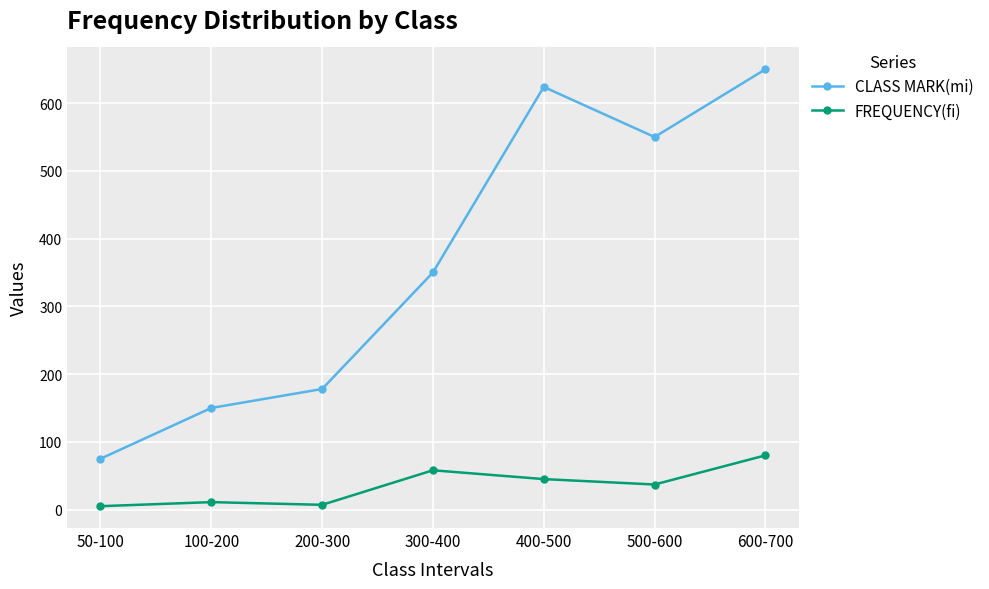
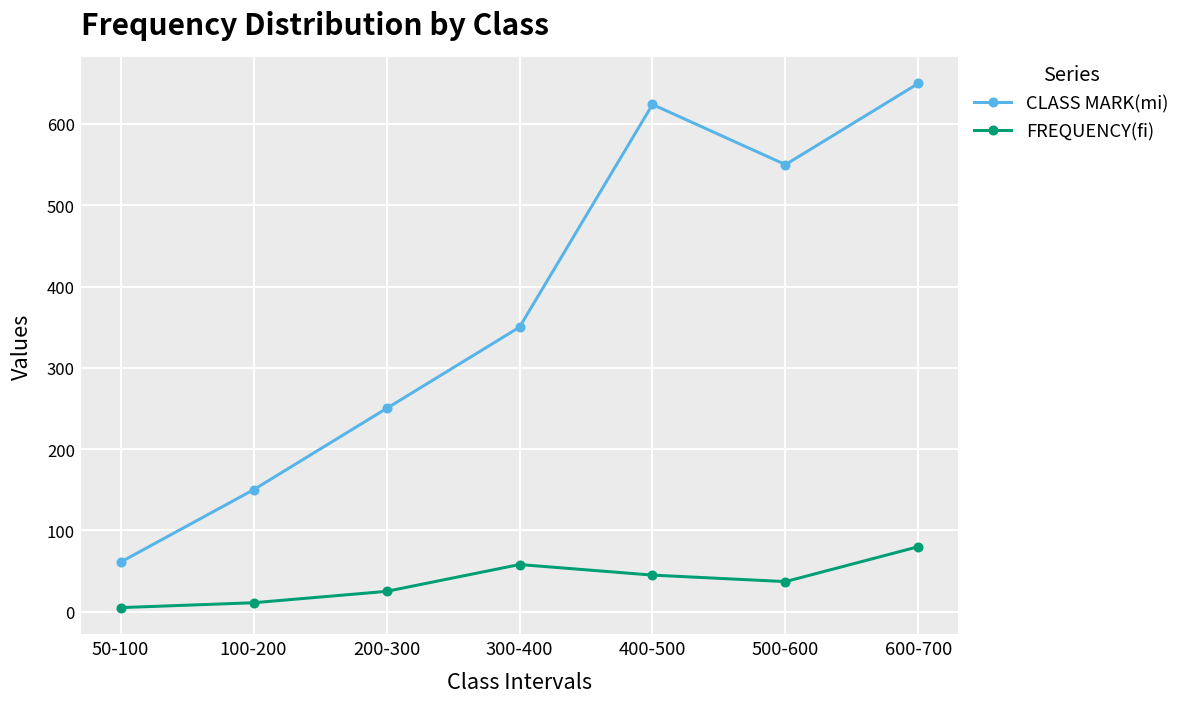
  {
    "CLASS MARK(mi)": {
-     "50-100": 80,
+     "50-100": 60,
      "100-200": 150,
-     "200-300": 180,
+     "200-300": 250,
      "300-400": 350,
      "400-500": 620,
      "500-600": 550,
      "600-700": 650
    },
    "FREQUENCY(fi)": {
      "50-100": 10,
      "100-200": 10,
-     "200-300": 10,
+     "200-300": 30,
      "300-400": 60,
      "400-500": 50,
      "500-600": 40,
      "600-700": 80
    }
  }
